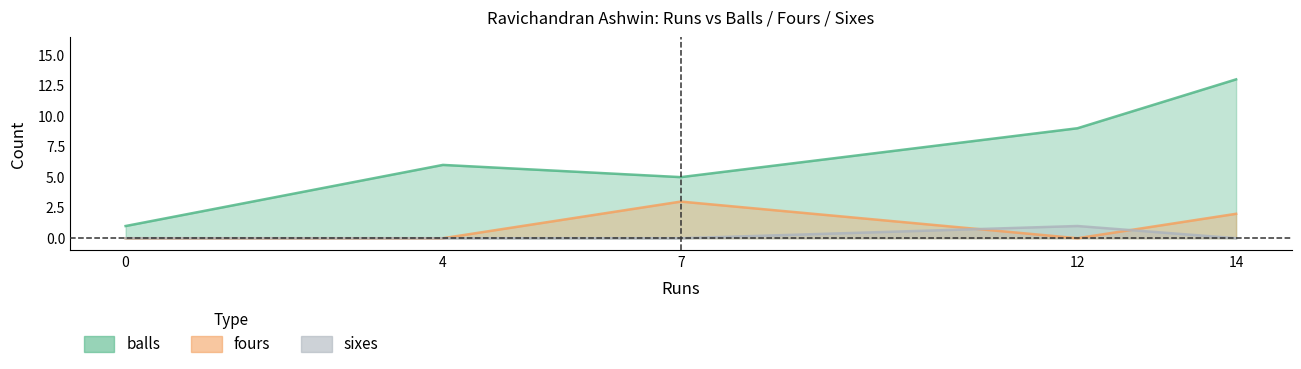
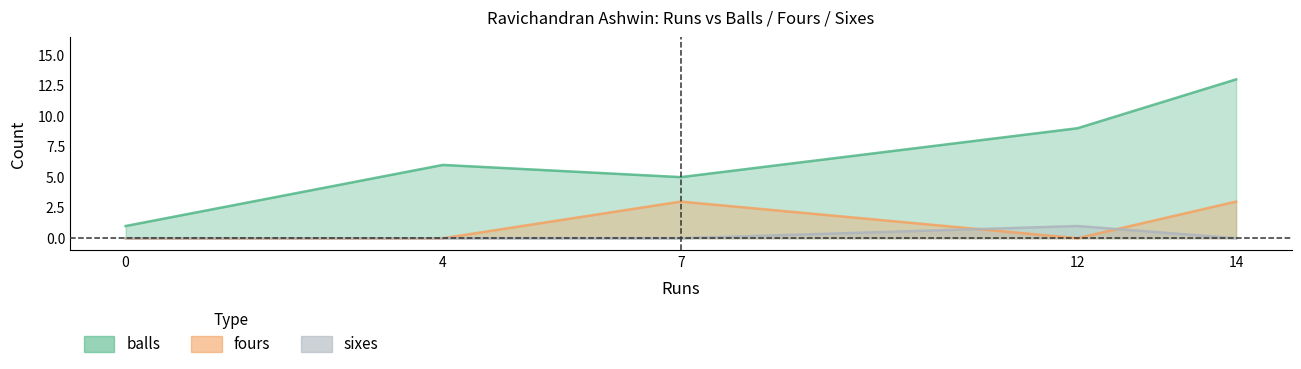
  {
    "fours": {
      "7": 3,
      "12": 0,
-     "14": 2
+     "14": 3
    }
  }
